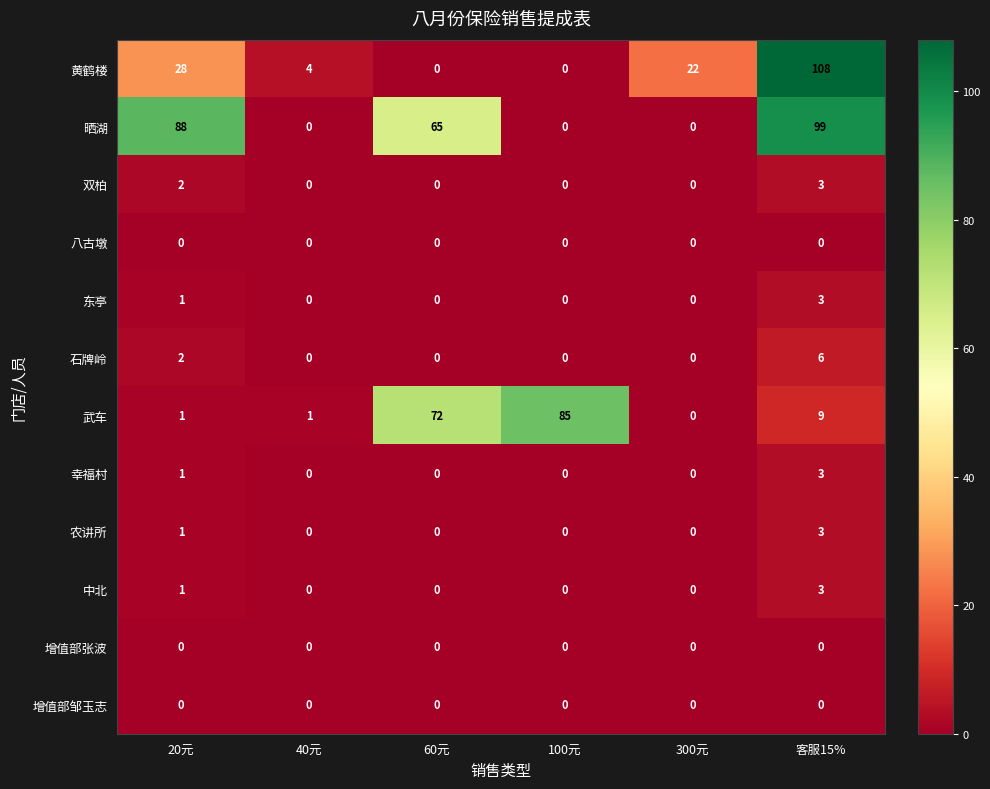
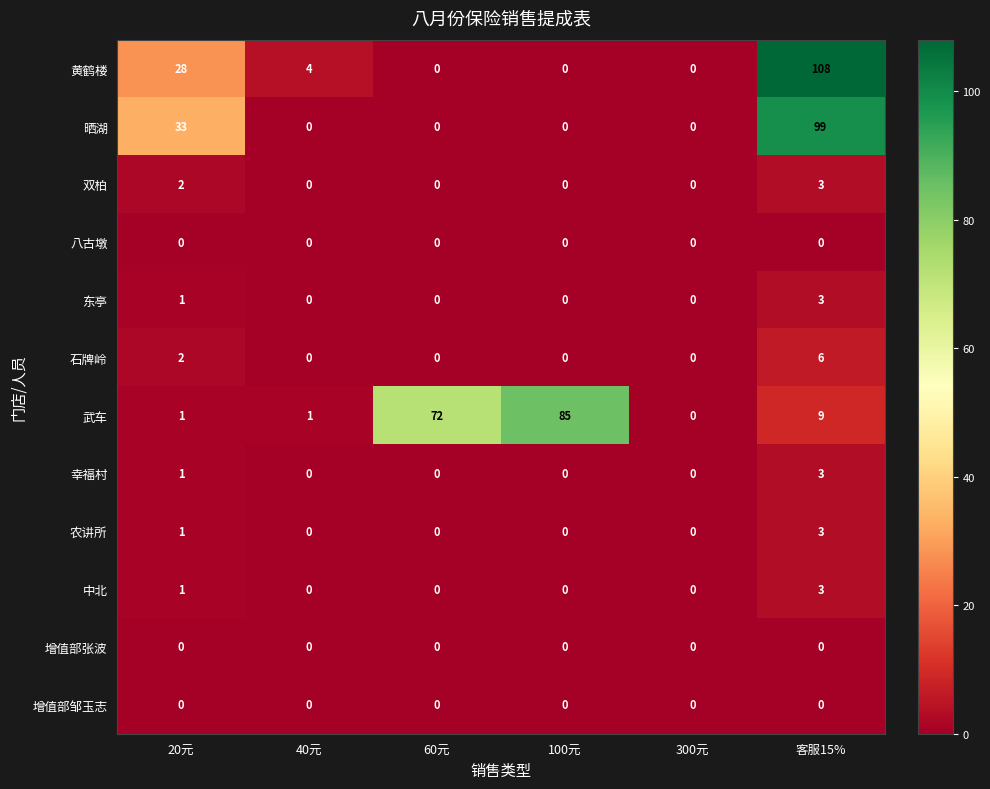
  {
    "黄鹤楼": {
      "20元": 28,
      "40元": 4,
      "60元": 0,
      "100元": 0,
-     "300元": 22,
+     "300元": 0,
      "客服15%": 108
    },
    "晒湖": {
-     "20元": 88,
+     "20元": 33,
      "40元": 0,
-     "60元": 65,
+     "60元": 0,
      "100元": 0,
      "300元": 0,
      "客服15%": 99
    },
    "双柏": {
      "20元": 2,
      "40元": 0,
      "60元": 0,
      "100元": 0,
      "300元": 0,
      "客服15%": 3
    },
    "八古墩": {
      "20元": 0,
      "40元": 0,
      "60元": 0,
      "100元": 0,
      "300元": 0,
      "客服15%": 0
    },
    "东亭": {
      "20元": 1,
      "40元": 0,
      "60元": 0,
      "100元": 0,
      "300元": 0,
      "客服15%": 3
    },
    "石牌岭": {
      "20元": 2,
      "40元": 0,
      "60元": 0,
      "100元": 0,
      "300元": 0,
      "客服15%": 6
    },
    "武车": {
      "20元": 1,
      "40元": 1,
      "60元": 72,
      "100元": 85,
      "300元": 0,
      "客服15%": 9
    },
    "幸福村": {
      "20元": 1,
      "40元": 0,
      "60元": 0,
      "100元": 0,
      "300元": 0,
      "客服15%": 3
    },
    "农讲所": {
      "20元": 1,
      "40元": 0,
      "60元": 0,
      "100元": 0,
      "300元": 0,
      "客服15%": 3
    },
    "中北": {
      "20元": 1,
      "40元": 0,
      "60元": 0,
      "100元": 0,
      "300元": 0,
      "客服15%": 3
    },
    "增值部张波": {
      "20元": 0,
      "40元": 0,
      "60元": 0,
      "100元": 0,
      "300元": 0,
      "客服15%": 0
    },
    "增值部邹玉志": {
      "20元": 0,
      "40元": 0,
      "60元": 0,
      "100元": 0,
      "300元": 0,
      "客服15%": 0
    }
  }
